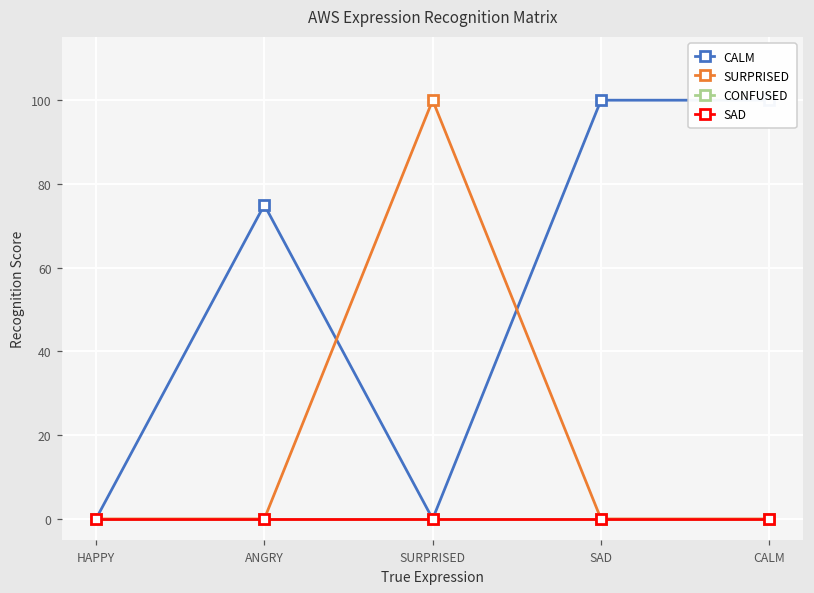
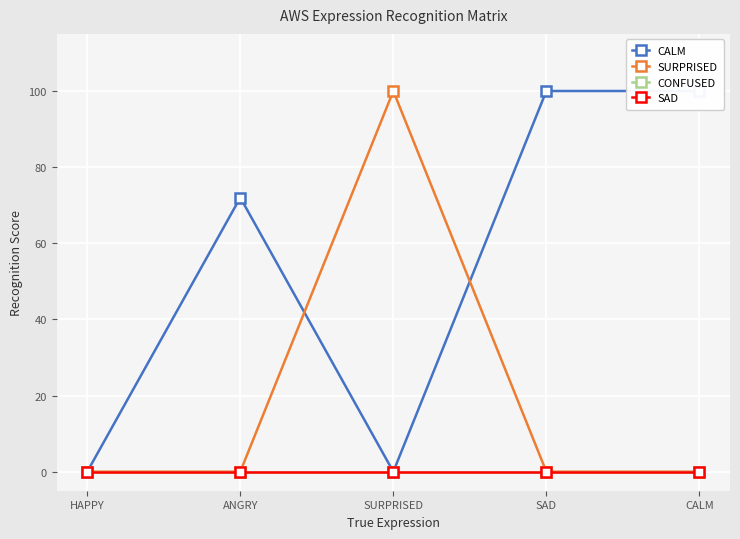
  {
    "CALM": {
-     "ANGRY": 75,
+     "ANGRY": 72,
      "SAD": 100
    },
    "SURPRISED": {
      "SURPRISED": 100
    }
  }
